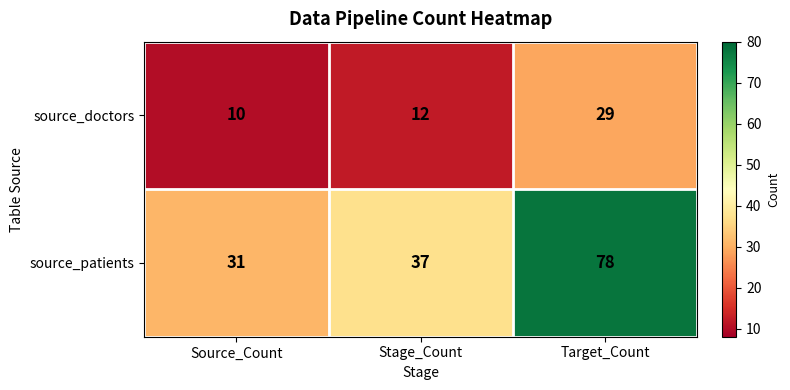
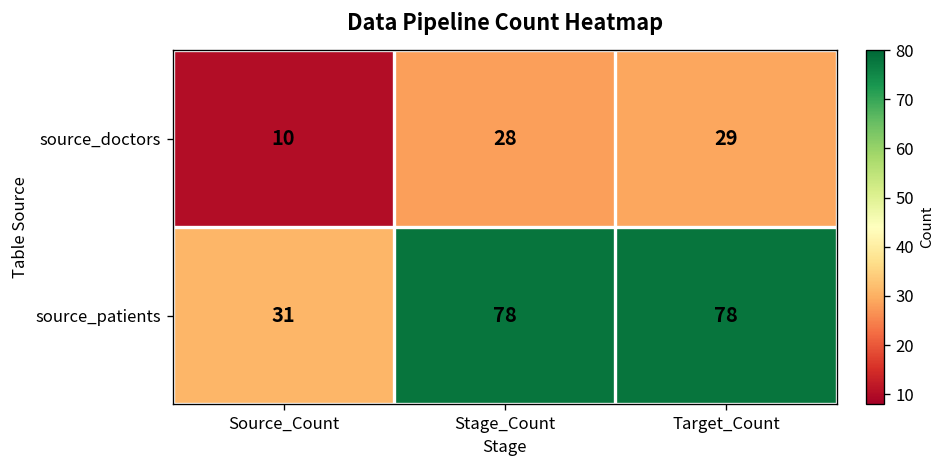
  {
    "source_doctors": {
      "Source_Count": 10,
-     "Stage_Count": 12,
+     "Stage_Count": 28,
      "Target_Count": 29
    },
    "source_patients": {
      "Source_Count": 31,
-     "Stage_Count": 37,
+     "Stage_Count": 78,
      "Target_Count": 78
    }
  }
